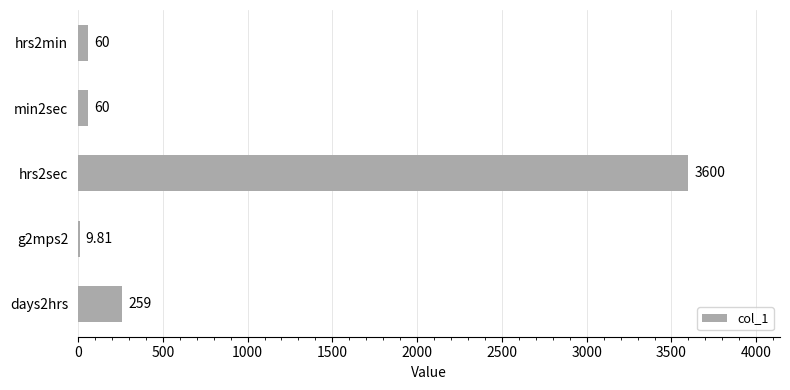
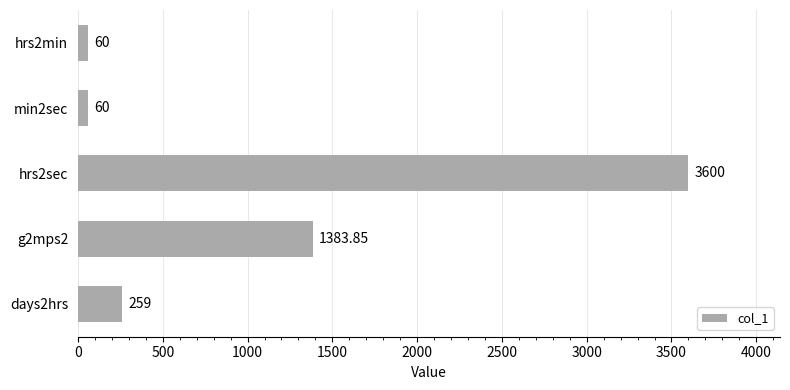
  {
    "hrs2min": 60,
    "min2sec": 60,
    "hrs2sec": 3600,
-   "g2mps2": 9.81,
+   "g2mps2": 1383.85,
    "days2hrs": 259
  }
